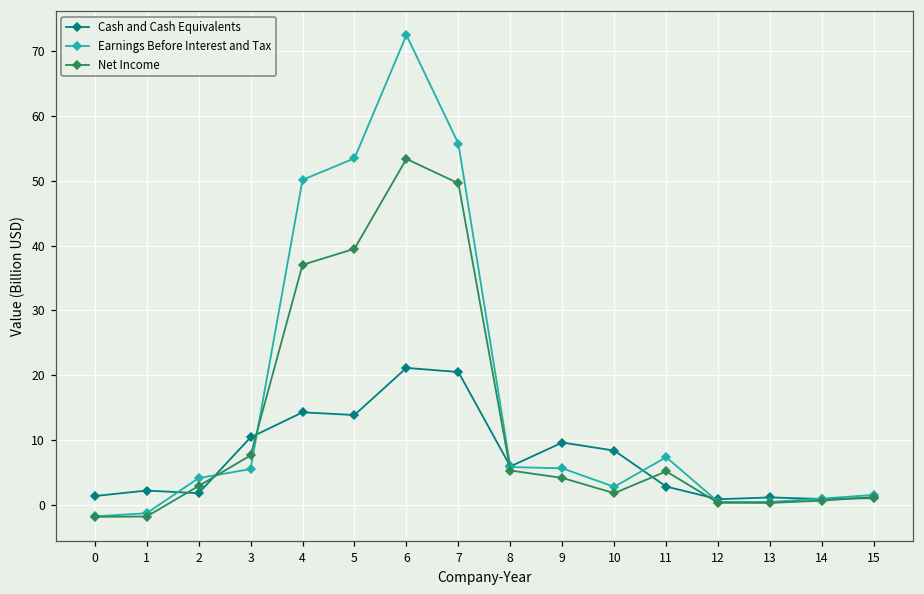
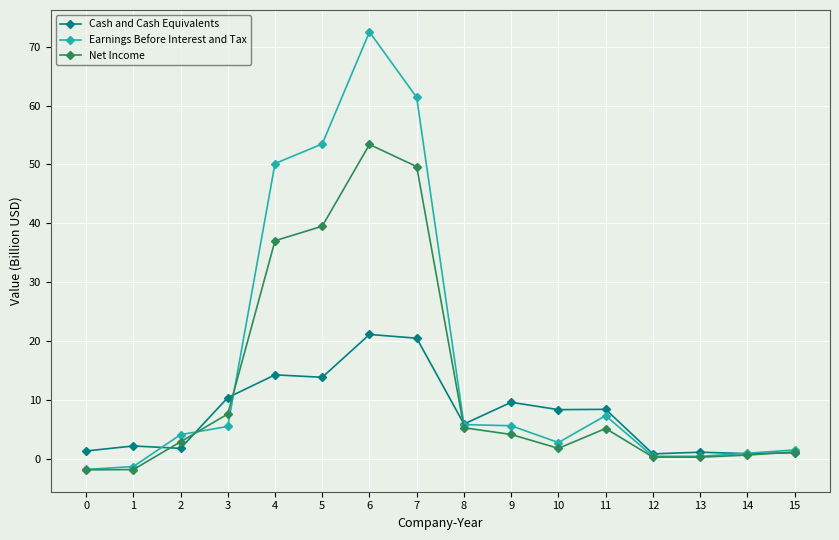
  {
    "Cash and Cash Equivalents": {
      "0": 1,
      "1": 2,
      "2": 2,
      "3": 10,
      "4": 14,
      "5": 14,
      "6": 21,
      "7": 20,
      "9": 10,
      "10": 8,
-     "11": 3,
+     "11": 8,
      "13": 1
    },
    "Earnings Before Interest and Tax": {
      "1": -1,
      "2": 4,
      "3": 5,
      "4": 50,
      "5": 53,
      "6": 73,
-     "7": 56,
+     "7": 61,
      "9": 6,
      "10": 3,
      "11": 7
    },
    "Net Income": {
      "1": -2,
      "2": 3,
      "3": 8,
      "4": 37,
      "5": 40,
      "6": 53,
      "7": 50,
      "8": 5,
      "9": 4,
      "10": 2,
      "11": 5
    }
  }
